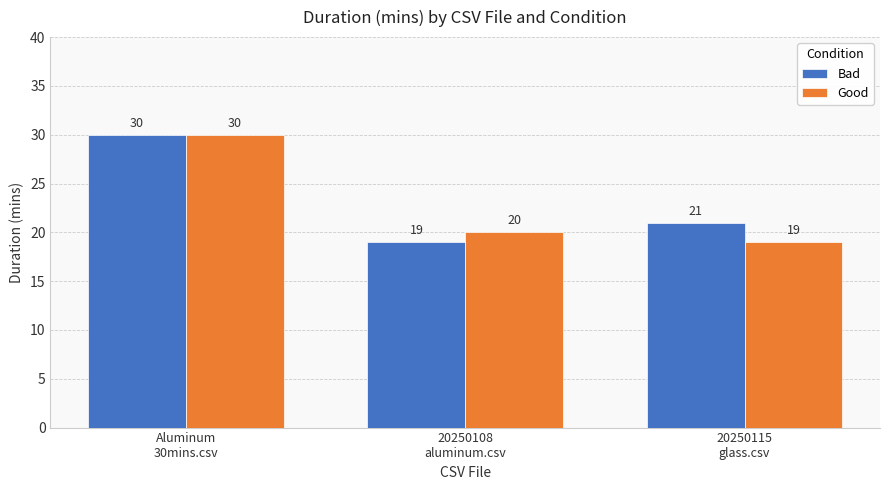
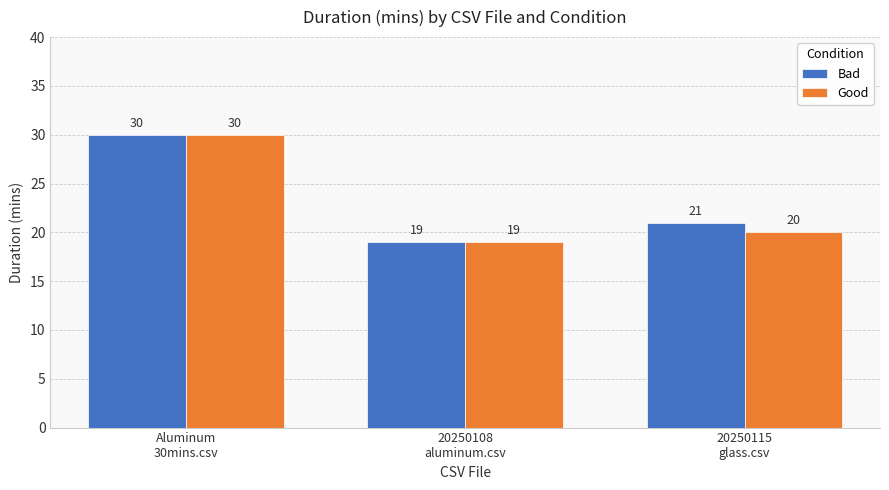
  {
    "Bad": {
      "Aluminum 30mins.csv": 30,
      "20250108 aluminum.csv": 19,
      "20250115 glass.csv": 21
    },
    "Good": {
      "Aluminum 30mins.csv": 30,
-     "20250108 aluminum.csv": 20,
-     "20250115 glass.csv": 19
+     "20250108 aluminum.csv": 19,
+     "20250115 glass.csv": 20
    }
  }
